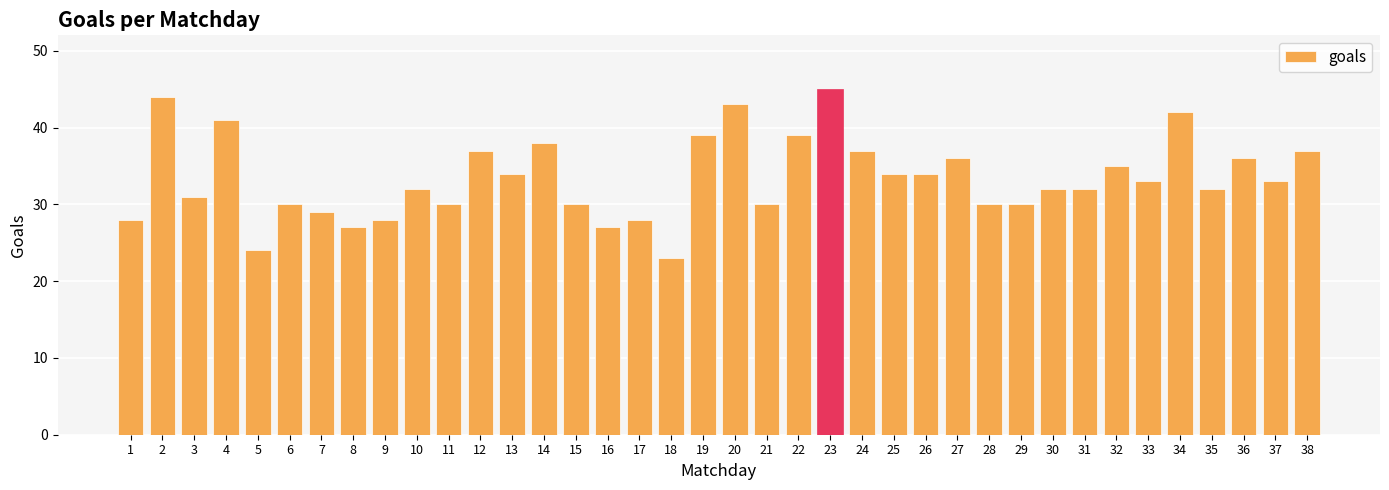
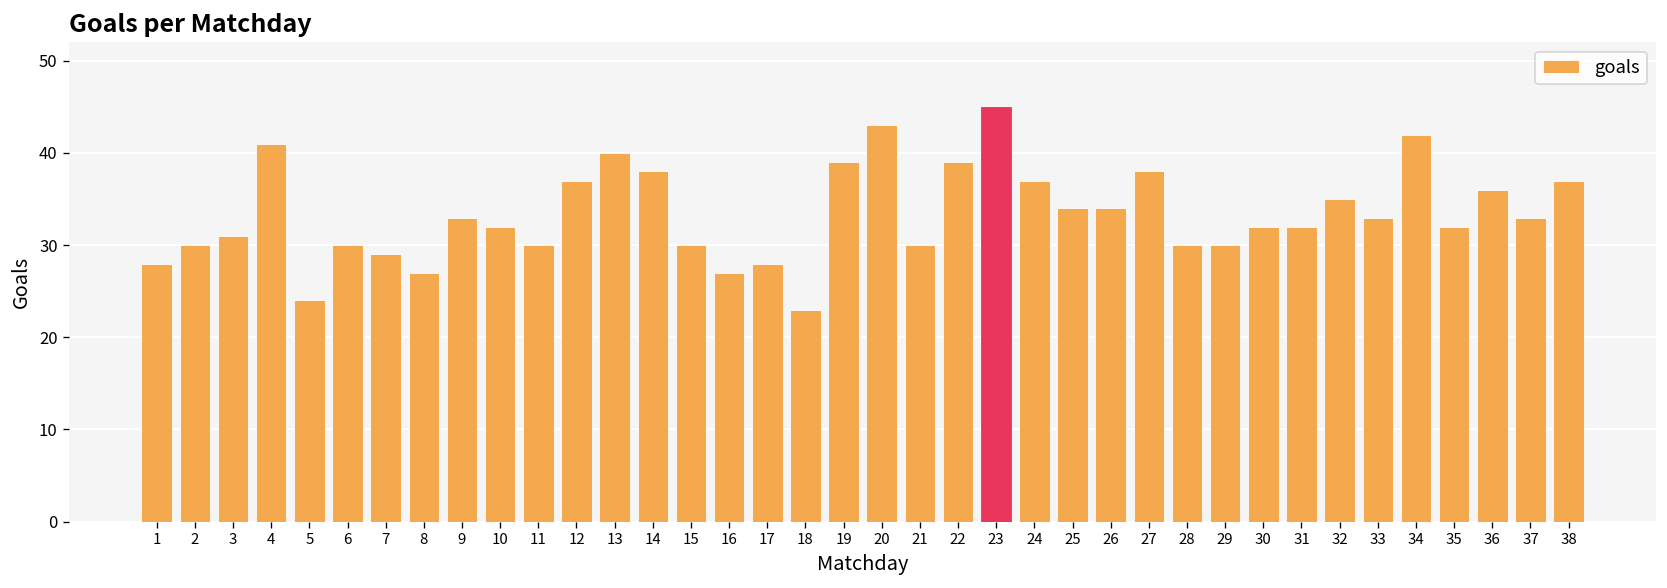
  {
    "1": 28,
-   "2": 44,
+   "2": 30,
    "3": 31,
    "4": 41,
    "5": 24,
    "6": 30,
    "7": 29,
    "8": 27,
-   "9": 28,
+   "9": 33,
    "10": 32,
    "11": 30,
    "12": 37,
-   "13": 34,
+   "13": 40,
    "14": 38,
    "15": 30,
    "16": 27,
    "17": 28,
    "18": 23,
    "19": 39,
    "20": 43,
    "21": 30,
    "22": 39,
    "23": 45,
    "24": 37,
    "25": 34,
    "26": 34,
-   "27": 36,
+   "27": 38,
    "28": 30,
    "29": 30,
    "30": 32,
    "31": 32,
    "32": 35,
    "33": 33,
    "34": 42,
    "35": 32,
    "36": 36,
    "37": 33,
    "38": 37
  }
